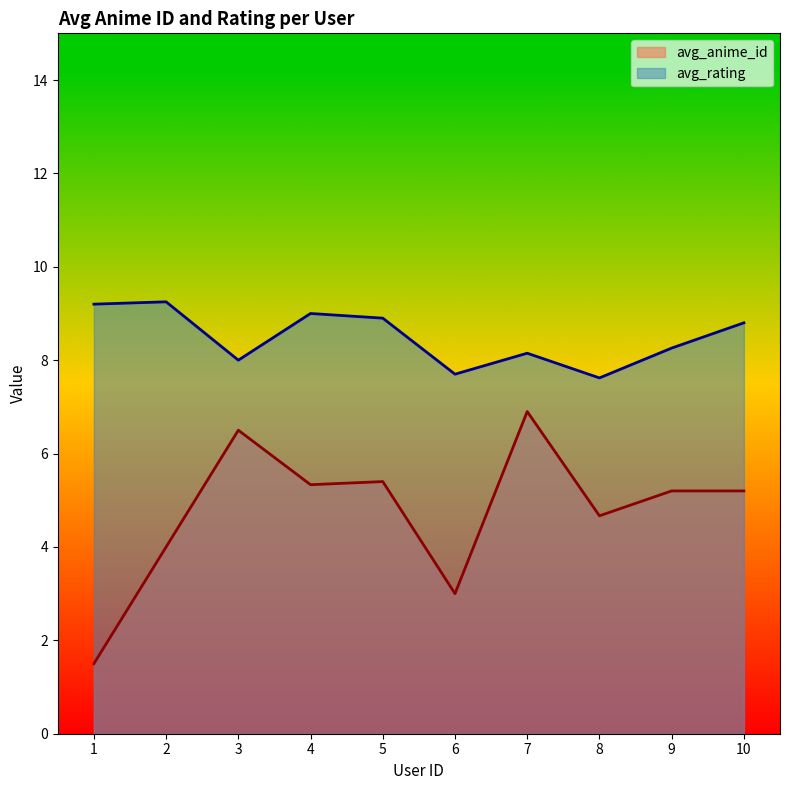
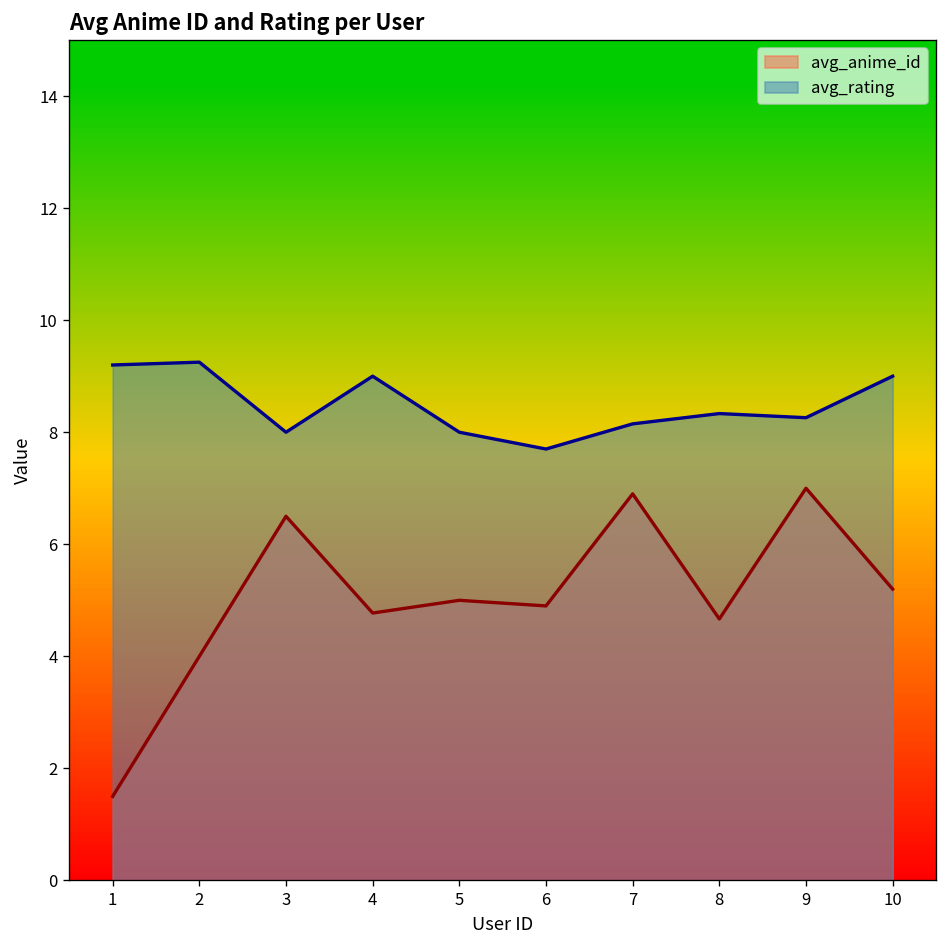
  {
    "avg_anime_id": {
      "1": 1.5,
      "2": 4.0,
      "3": 6.5,
-     "4": 5.3,
-     "5": 5.4,
-     "6": 3.0,
+     "4": 4.8,
+     "5": 5.0,
+     "6": 4.9,
      "7": 6.9,
      "8": 4.7,
-     "9": 5.2,
+     "9": 7.0,
      "10": 5.2
    },
    "avg_rating": {
      "1": 9.2,
      "2": 9.3,
      "3": 8.0,
      "4": 9.0,
-     "5": 8.9,
+     "5": 8.0,
      "6": 7.7,
      "7": 8.1,
-     "8": 7.6,
+     "8": 8.3,
      "9": 8.3,
-     "10": 8.8
+     "10": 9.0
    }
  }
